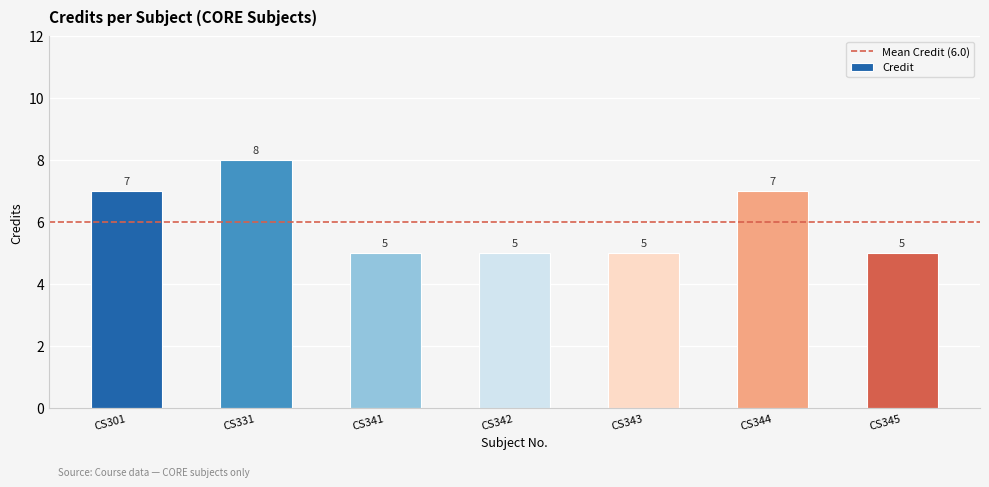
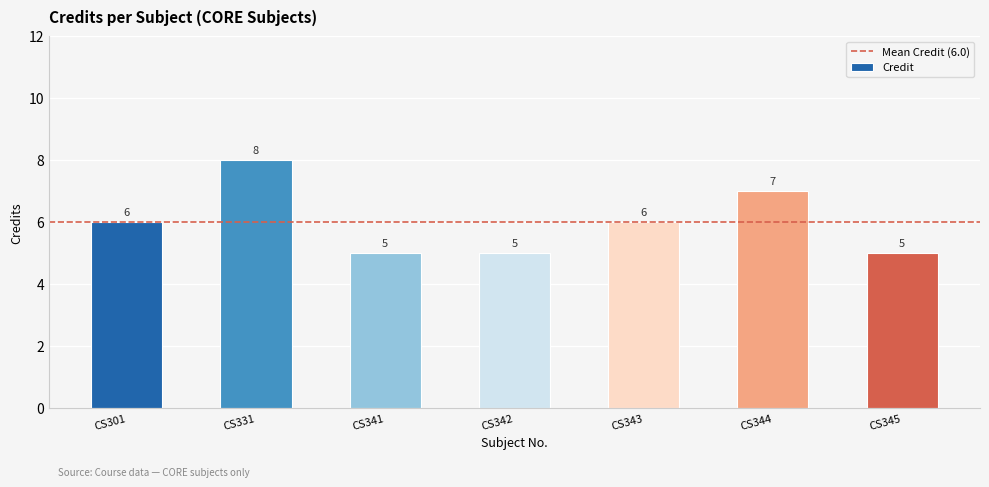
  {
-   "CS301": 7,
+   "CS301": 6,
    "CS331": 8,
    "CS341": 5,
    "CS342": 5,
-   "CS343": 5,
+   "CS343": 6,
    "CS344": 7,
    "CS345": 5
  }
